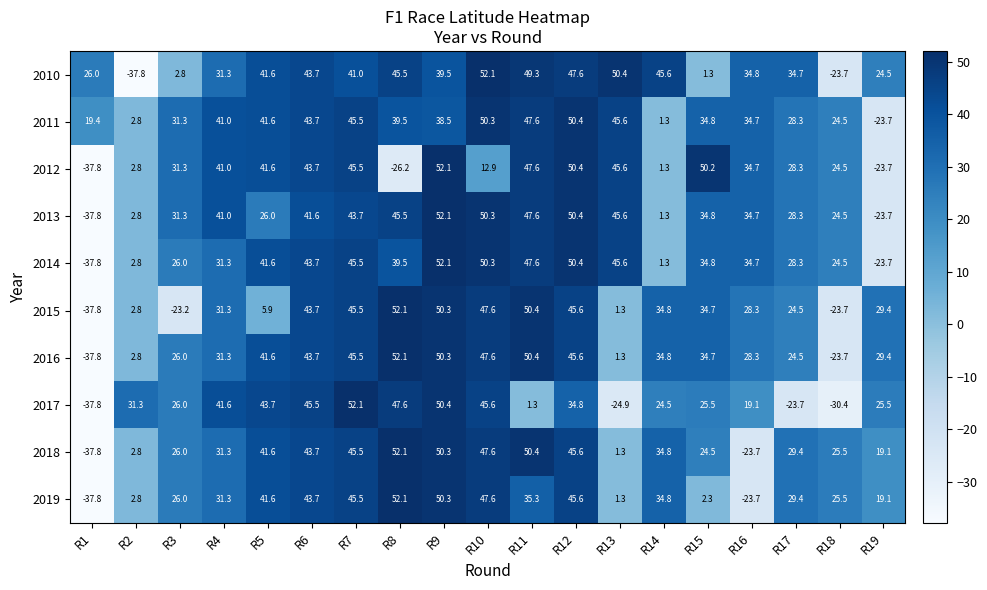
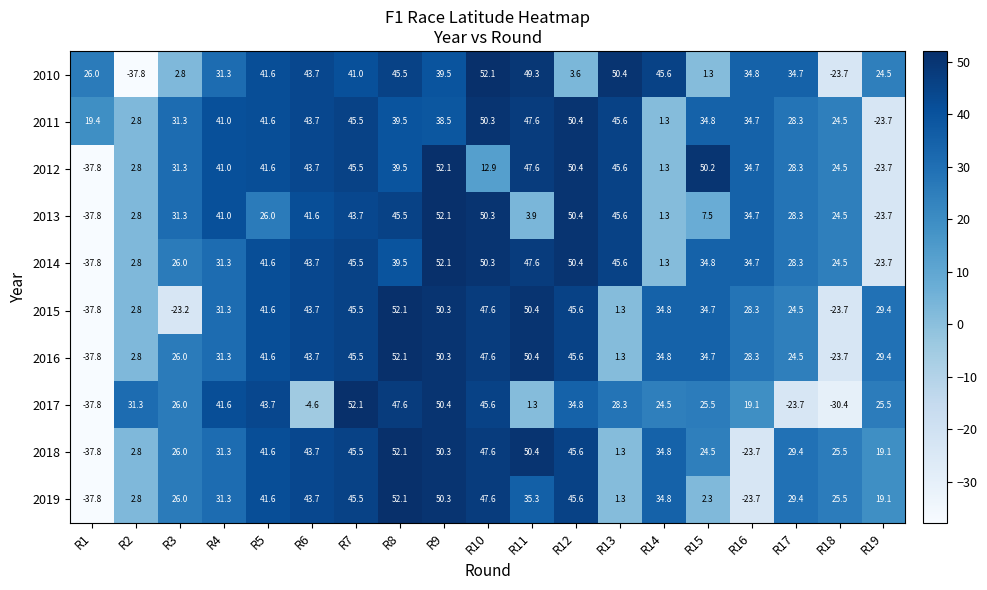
  {
    "2010": {
      "R1": 26.0,
      "R2": -37.8,
      "R3": 2.8,
      "R4": 31.3,
      "R5": 41.6,
      "R6": 43.7,
      "R7": 41.0,
      "R8": 45.5,
      "R9": 39.5,
      "R10": 52.1,
      "R11": 49.3,
-     "R12": 47.6,
+     "R12": 3.6,
      "R13": 50.4,
      "R14": 45.6,
      "R15": 1.3,
      "R16": 34.8,
      "R17": 34.7,
      "R18": -23.7,
      "R19": 24.5
    },
    "2011": {
      "R1": 19.4,
      "R2": 2.8,
      "R3": 31.3,
      "R4": 41.0,
      "R5": 41.6,
      "R6": 43.7,
      "R7": 45.5,
      "R8": 39.5,
      "R9": 38.5,
      "R10": 50.3,
      "R11": 47.6,
      "R12": 50.4,
      "R13": 45.6,
      "R14": 1.3,
      "R15": 34.8,
      "R16": 34.7,
      "R17": 28.3,
      "R18": 24.5,
      "R19": -23.7
    },
    "2012": {
      "R1": -37.8,
      "R2": 2.8,
      "R3": 31.3,
      "R4": 41.0,
      "R5": 41.6,
      "R6": 43.7,
      "R7": 45.5,
-     "R8": -26.2,
+     "R8": 39.5,
      "R9": 52.1,
      "R10": 12.9,
      "R11": 47.6,
      "R12": 50.4,
      "R13": 45.6,
      "R14": 1.3,
      "R15": 50.2,
      "R16": 34.7,
      "R17": 28.3,
      "R18": 24.5,
      "R19": -23.7
    },
    "2013": {
      "R1": -37.8,
      "R2": 2.8,
      "R3": 31.3,
      "R4": 41.0,
      "R5": 26.0,
      "R6": 41.6,
      "R7": 43.7,
      "R8": 45.5,
      "R9": 52.1,
      "R10": 50.3,
-     "R11": 47.6,
+     "R11": 3.9,
      "R12": 50.4,
      "R13": 45.6,
      "R14": 1.3,
-     "R15": 34.8,
+     "R15": 7.5,
      "R16": 34.7,
      "R17": 28.3,
      "R18": 24.5,
      "R19": -23.7
    },
    "2014": {
      "R1": -37.8,
      "R2": 2.8,
      "R3": 26.0,
      "R4": 31.3,
      "R5": 41.6,
      "R6": 43.7,
      "R7": 45.5,
      "R8": 39.5,
      "R9": 52.1,
      "R10": 50.3,
      "R11": 47.6,
      "R12": 50.4,
      "R13": 45.6,
      "R14": 1.3,
      "R15": 34.8,
      "R16": 34.7,
      "R17": 28.3,
      "R18": 24.5,
      "R19": -23.7
    },
    "2015": {
      "R1": -37.8,
      "R2": 2.8,
      "R3": -23.2,
      "R4": 31.3,
-     "R5": 5.9,
+     "R5": 41.6,
      "R6": 43.7,
      "R7": 45.5,
      "R8": 52.1,
      "R9": 50.3,
      "R10": 47.6,
      "R11": 50.4,
      "R12": 45.6,
      "R13": 1.3,
      "R14": 34.8,
      "R15": 34.7,
      "R16": 28.3,
      "R17": 24.5,
      "R18": -23.7,
      "R19": 29.4
    },
    "2016": {
      "R1": -37.8,
      "R2": 2.8,
      "R3": 26.0,
      "R4": 31.3,
      "R5": 41.6,
      "R6": 43.7,
      "R7": 45.5,
      "R8": 52.1,
      "R9": 50.3,
      "R10": 47.6,
      "R11": 50.4,
      "R12": 45.6,
      "R13": 1.3,
      "R14": 34.8,
      "R15": 34.7,
      "R16": 28.3,
      "R17": 24.5,
      "R18": -23.7,
      "R19": 29.4
    },
    "2017": {
      "R1": -37.8,
      "R2": 31.3,
      "R3": 26.0,
      "R4": 41.6,
      "R5": 43.7,
-     "R6": 45.5,
+     "R6": -4.6,
      "R7": 52.1,
      "R8": 47.6,
      "R9": 50.4,
      "R10": 45.6,
      "R11": 1.3,
      "R12": 34.8,
-     "R13": -24.9,
+     "R13": 28.3,
      "R14": 24.5,
      "R15": 25.5,
      "R16": 19.1,
      "R17": -23.7,
      "R18": -30.4,
      "R19": 25.5
    },
    "2018": {
      "R1": -37.8,
      "R2": 2.8,
      "R3": 26.0,
      "R4": 31.3,
      "R5": 41.6,
      "R6": 43.7,
      "R7": 45.5,
      "R8": 52.1,
      "R9": 50.3,
      "R10": 47.6,
      "R11": 50.4,
      "R12": 45.6,
      "R13": 1.3,
      "R14": 34.8,
      "R15": 24.5,
      "R16": -23.7,
      "R17": 29.4,
      "R18": 25.5,
      "R19": 19.1
    },
    "2019": {
      "R1": -37.8,
      "R2": 2.8,
      "R3": 26.0,
      "R4": 31.3,
      "R5": 41.6,
      "R6": 43.7,
      "R7": 45.5,
      "R8": 52.1,
      "R9": 50.3,
      "R10": 47.6,
      "R11": 35.3,
      "R12": 45.6,
      "R13": 1.3,
      "R14": 34.8,
      "R15": 2.3,
      "R16": -23.7,
      "R17": 29.4,
      "R18": 25.5,
      "R19": 19.1
    }
  }
